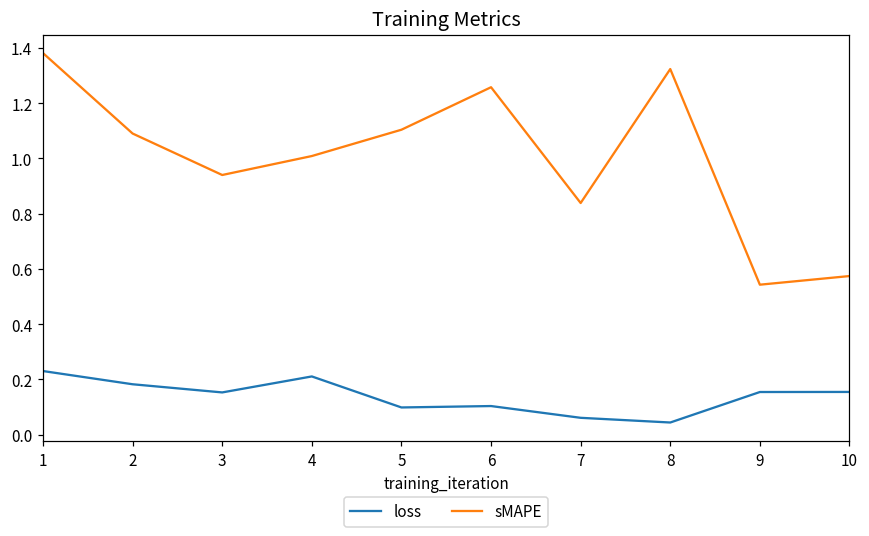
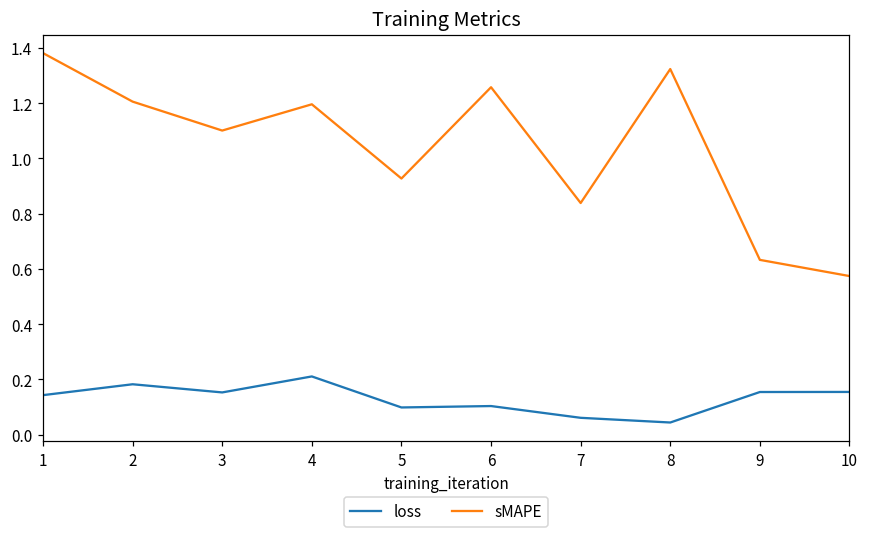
  {
    "loss": {
-     "1": 0.23,
+     "1": 0.14,
      "2": 0.18,
      "3": 0.15,
      "4": 0.21,
      "5": 0.10,
      "6": 0.10,
      "7": 0.06,
      "8": 0.04,
      "9": 0.15,
      "10": 0.15
    },
    "sMAPE": {
      "1": 1.38,
-     "2": 1.09,
-     "3": 0.94,
-     "4": 1.01,
-     "5": 1.10,
+     "2": 1.21,
+     "3": 1.10,
+     "4": 1.20,
+     "5": 0.93,
      "6": 1.26,
      "7": 0.84,
      "8": 1.32,
-     "9": 0.54,
+     "9": 0.63,
      "10": 0.57
    }
  }
